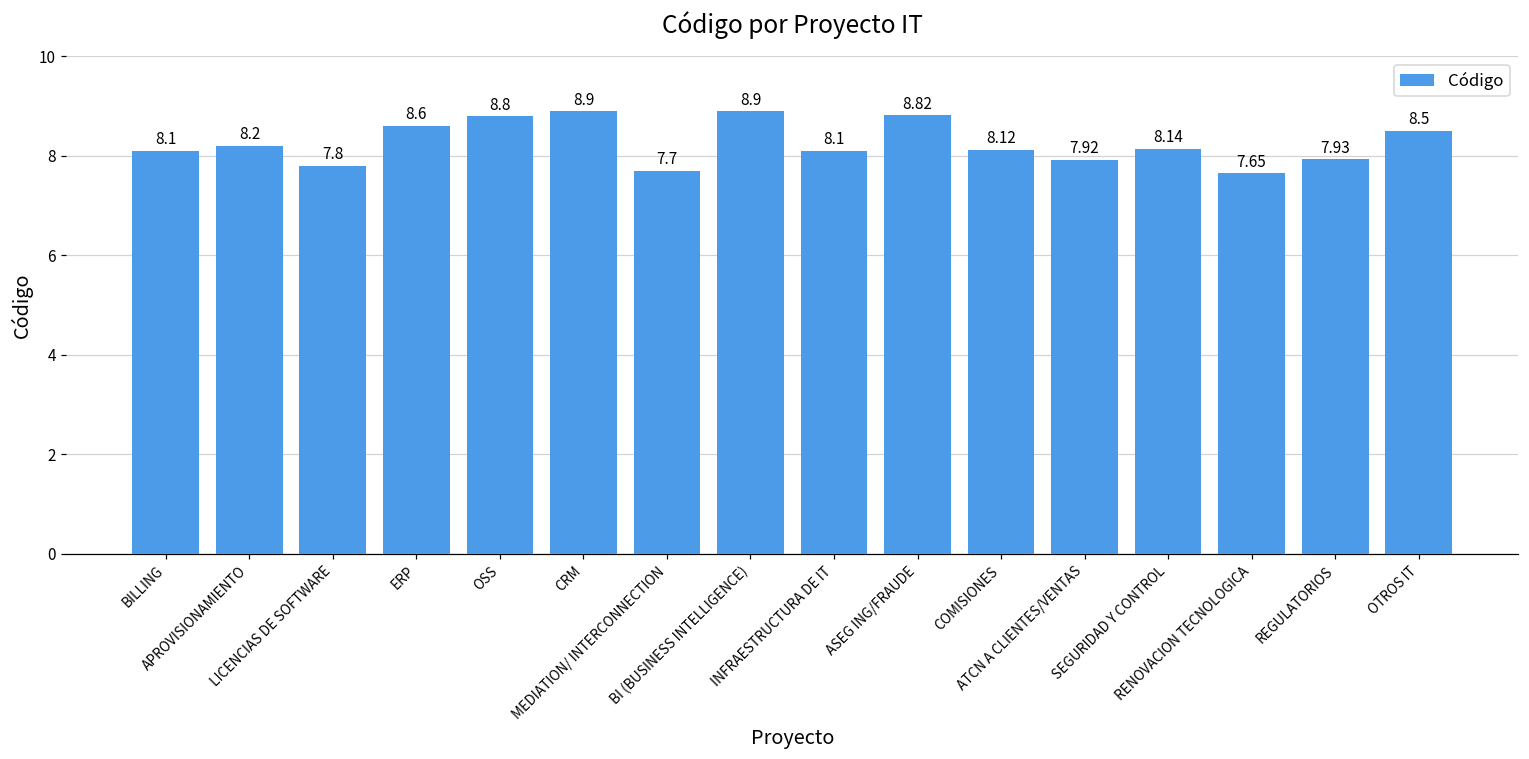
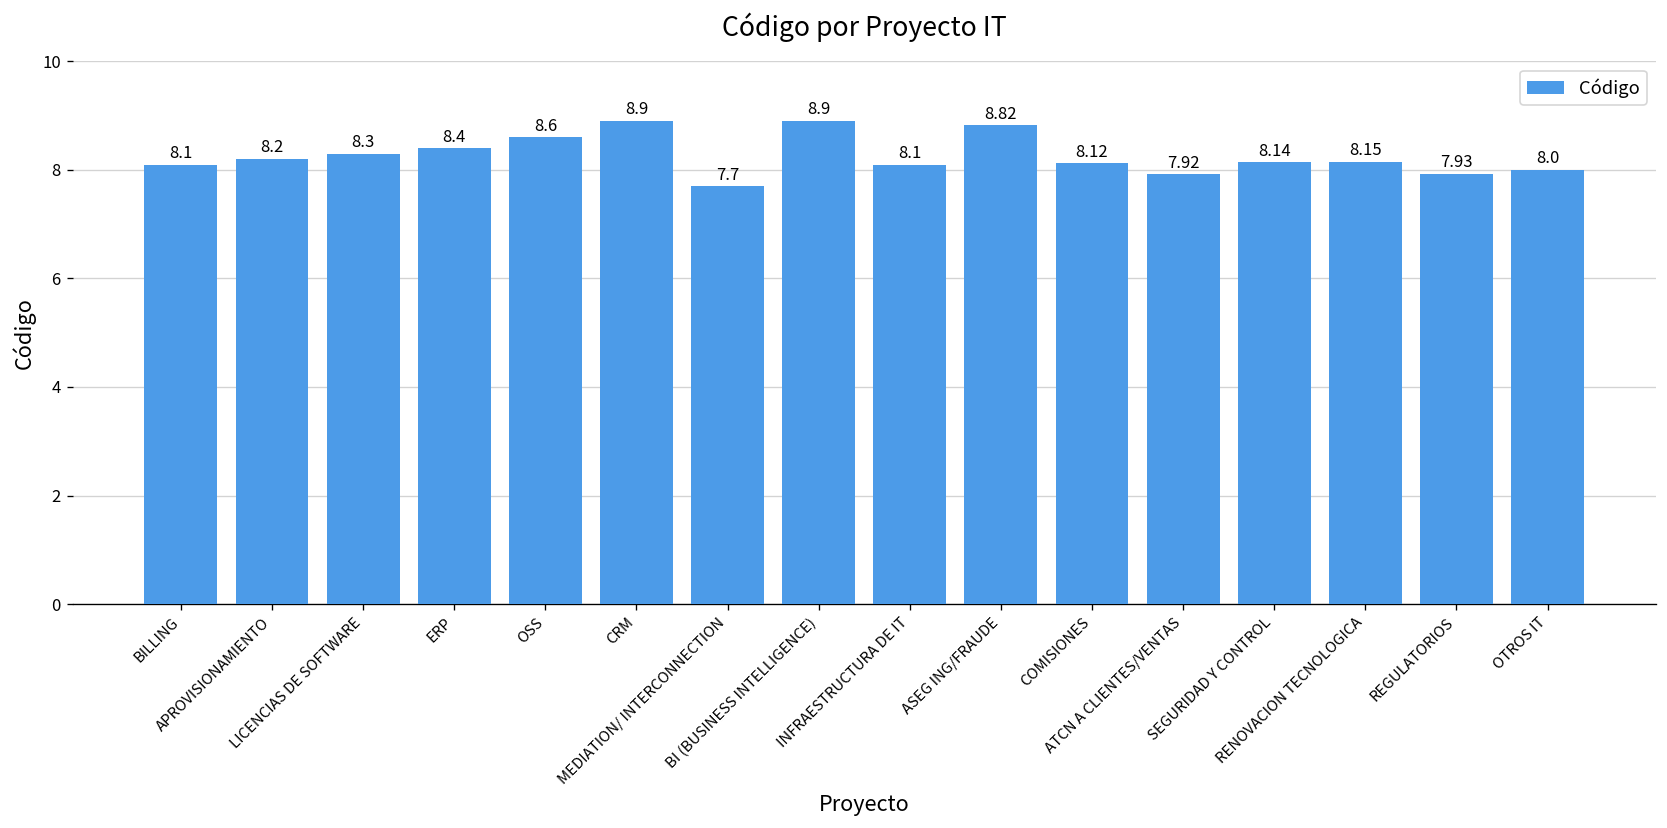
  {
    "BILLING": 8.1,
    "APROVISIONAMIENTO": 8.2,
-   "LICENCIAS DE SOFTWARE": 7.8,
-   "ERP": 8.6,
-   "OSS": 8.8,
+   "LICENCIAS DE SOFTWARE": 8.3,
+   "ERP": 8.4,
+   "OSS": 8.6,
    "CRM": 8.9,
    "MEDIATION/ INTERCONNECTION": 7.7,
    "BI (BUSINESS INTELLIGENCE)": 8.9,
    "INFRAESTRUCTURA DE IT": 8.1,
    "ASEG ING/FRAUDE": 8.82,
    "COMISIONES": 8.12,
    "ATCN A CLIENTES/VENTAS": 7.92,
    "SEGURIDAD Y CONTROL": 8.14,
-   "RENOVACION TECNOLOGICA": 7.65,
+   "RENOVACION TECNOLOGICA": 8.15,
    "REGULATORIOS": 7.93,
-   "OTROS IT": 8.5
+   "OTROS IT": 8.0
  }
